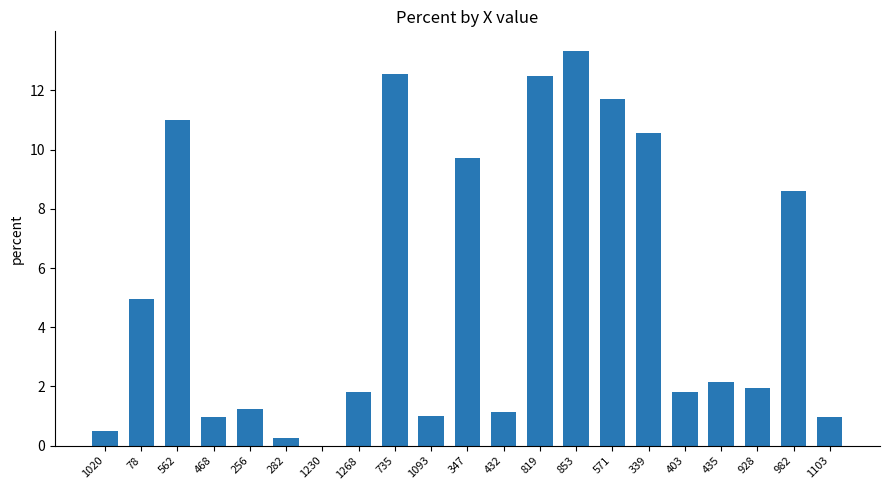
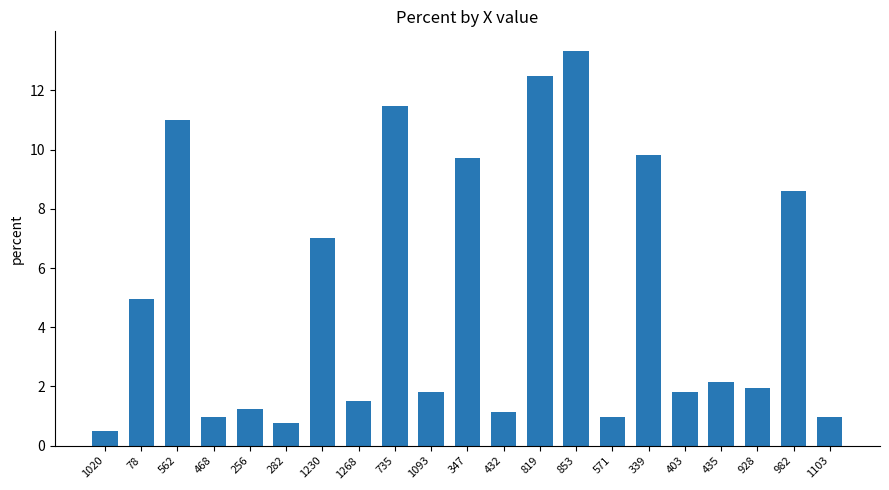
  {
    "1020": 0.5,
    "78": 5.0,
    "562": 11.0,
    "468": 1.0,
    "256": 1.2,
-   "282": 0.2,
-   "1230": 0,
-   "1268": 1.8,
-   "735": 12.6,
-   "1093": 1.0,
+   "282": 0.8,
+   "1230": 7,
+   "1268": 1.5,
+   "735": 11.5,
+   "1093": 1.8,
    "347": 9.7,
    "432": 1.1,
    "819": 12.5,
    "853": 13.3,
-   "571": 11.7,
-   "339": 10.6,
+   "571": 1.0,
+   "339": 9.8,
    "403": 1.8,
    "435": 2.1,
    "928": 2.0,
    "982": 8.6,
    "1103": 1.0
  }
